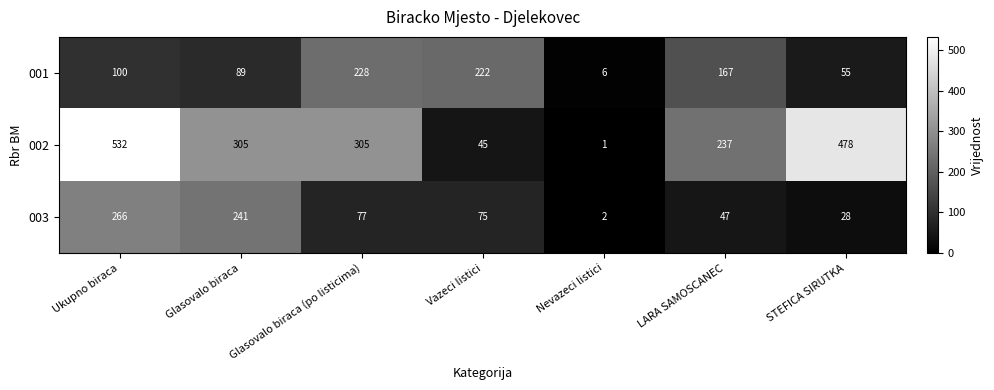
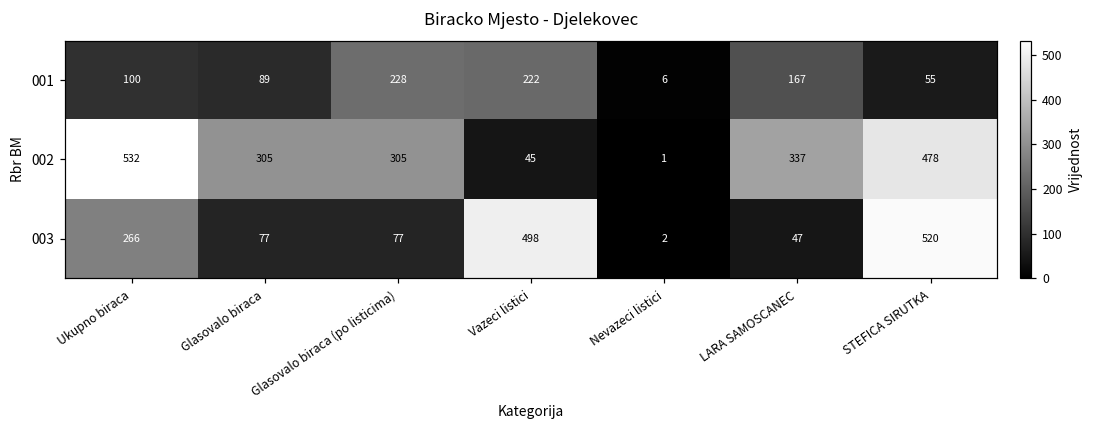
  {
    "001": {
      "Ukupno biraca": 100,
      "Glasovalo biraca": 89,
      "Glasovalo biraca (po listicima)": 228,
      "Vazeci listici": 222,
      "Nevazeci listici": 6,
      "LARA SAMOSCANEC": 167,
      "STEFICA SIRUTKA": 55
    },
    "002": {
      "Ukupno biraca": 532,
      "Glasovalo biraca": 305,
      "Glasovalo biraca (po listicima)": 305,
      "Vazeci listici": 45,
      "Nevazeci listici": 1,
-     "LARA SAMOSCANEC": 237,
+     "LARA SAMOSCANEC": 337,
      "STEFICA SIRUTKA": 478
    },
    "003": {
      "Ukupno biraca": 266,
-     "Glasovalo biraca": 241,
+     "Glasovalo biraca": 77,
      "Glasovalo biraca (po listicima)": 77,
-     "Vazeci listici": 75,
+     "Vazeci listici": 498,
      "Nevazeci listici": 2,
      "LARA SAMOSCANEC": 47,
-     "STEFICA SIRUTKA": 28
+     "STEFICA SIRUTKA": 520
    }
  }
